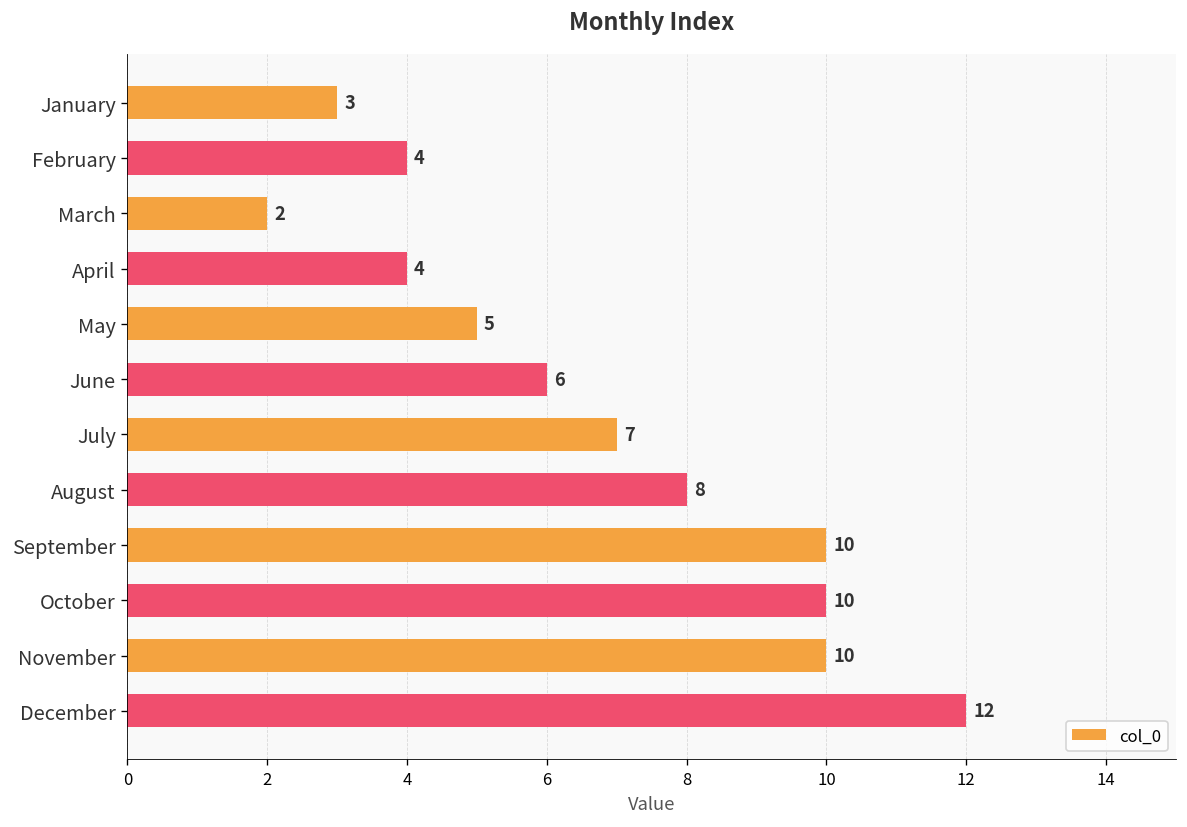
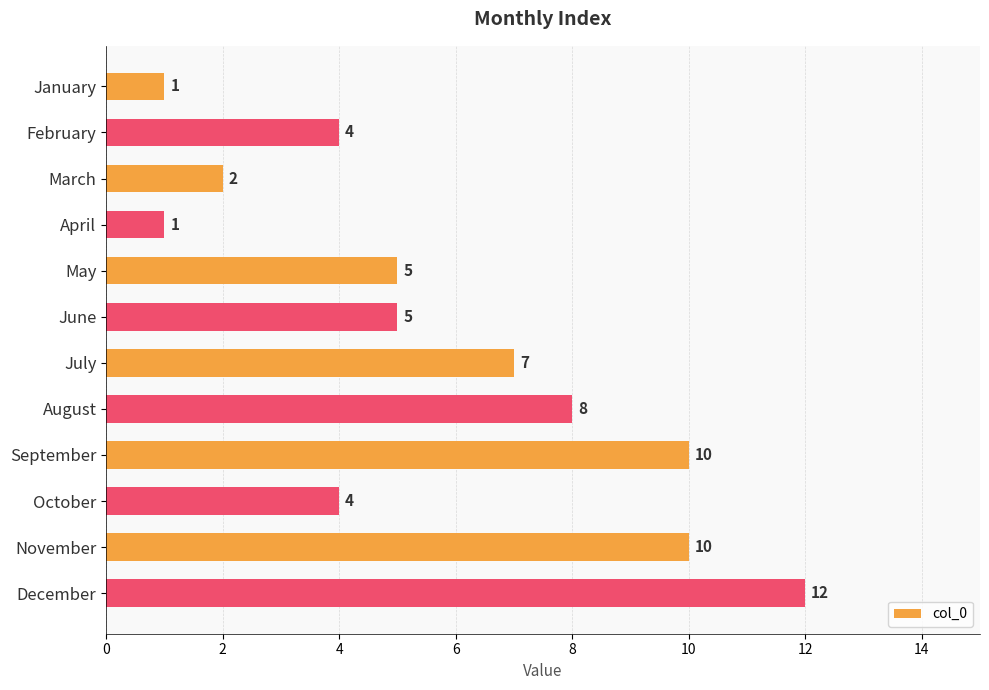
  {
-   "January": 3,
+   "January": 1,
    "February": 4,
    "March": 2,
-   "April": 4,
+   "April": 1,
    "May": 5,
-   "June": 6,
+   "June": 5,
    "July": 7,
    "August": 8,
    "September": 10,
-   "October": 10,
+   "October": 4,
    "November": 10,
    "December": 12
  }
